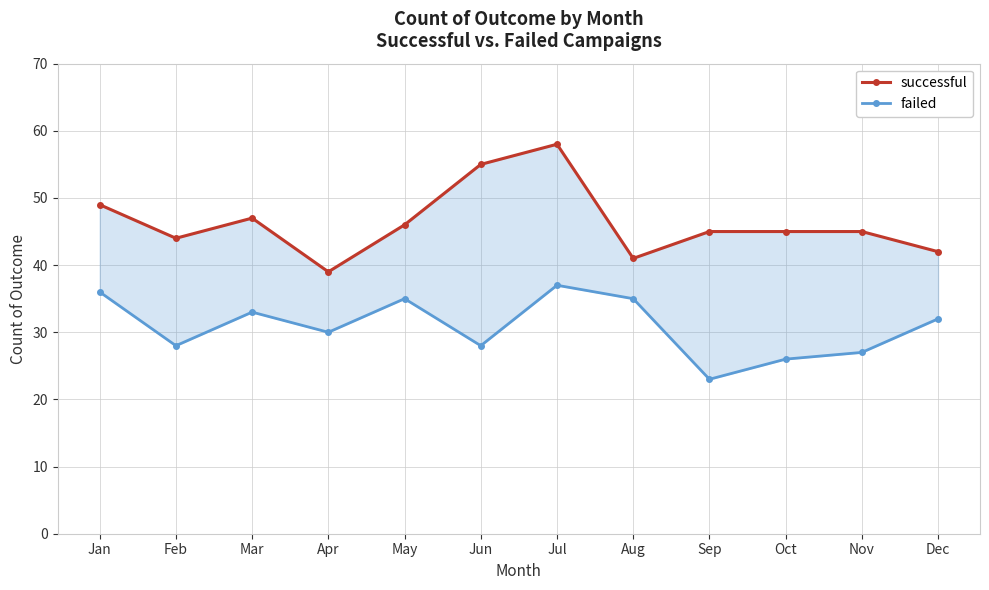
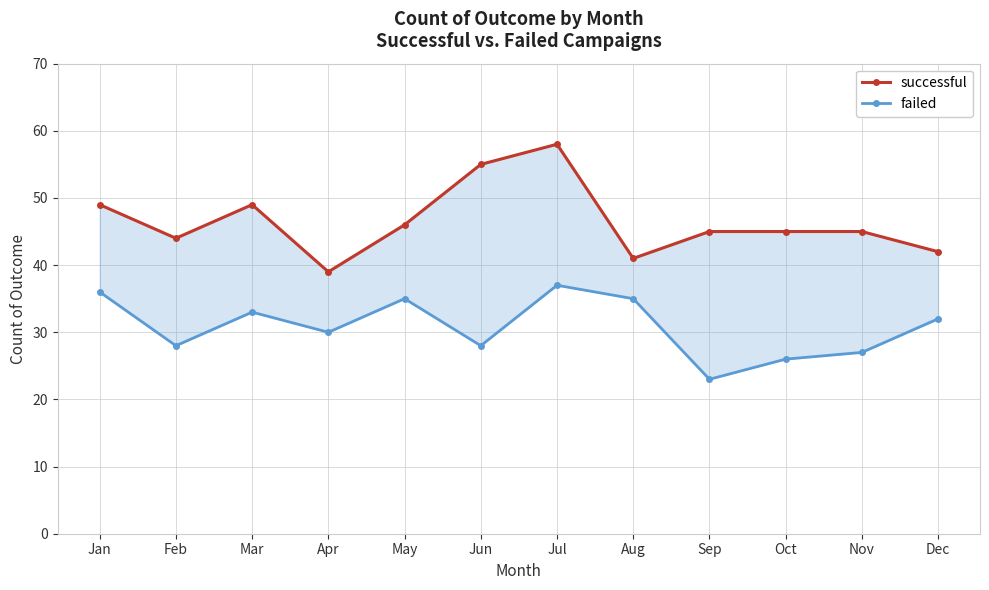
  {
    "successful": {
      "Jan": 49,
      "Feb": 44,
-     "Mar": 47,
+     "Mar": 49,
      "Apr": 39,
      "May": 46,
      "Jun": 55,
      "Jul": 58,
      "Aug": 41,
      "Sep": 45,
      "Oct": 45,
      "Nov": 45,
      "Dec": 42
    },
    "failed": {
      "Jan": 36,
      "Feb": 28,
      "Mar": 33,
      "Apr": 30,
      "May": 35,
      "Jun": 28,
      "Jul": 37,
      "Aug": 35,
      "Sep": 23,
      "Oct": 26,
      "Nov": 27,
      "Dec": 32
    }
  }
